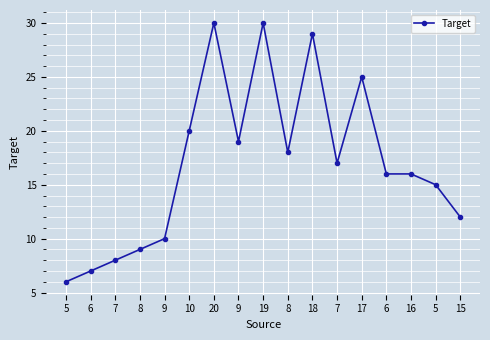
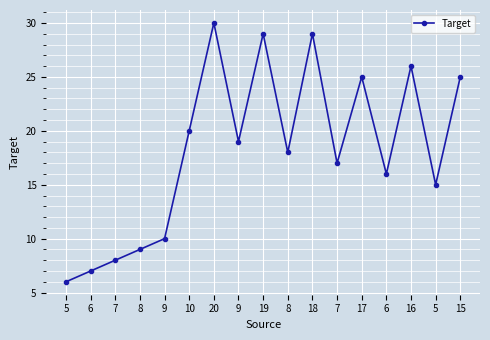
  {
    "10": 20,
    "20": 30,
-   "19": 30,
+   "19": 29,
    "18": 29,
    "17": 25,
-   "16": 16,
-   "15": 12
+   "16": 26,
+   "15": 25
  }
